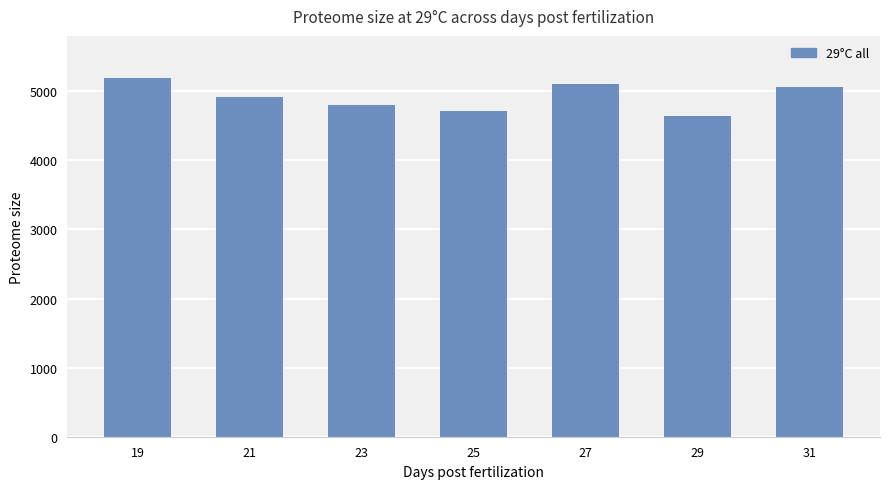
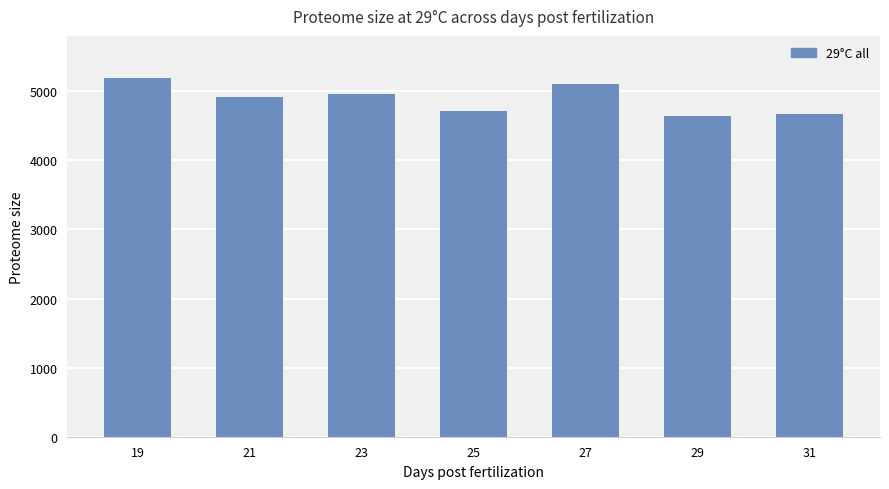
  {
    "19": 5200,
    "21": 4900,
-   "23": 4800,
+   "23": 5000,
    "25": 4700,
    "27": 5100,
    "29": 4600,
-   "31": 5100
+   "31": 4700
  }
